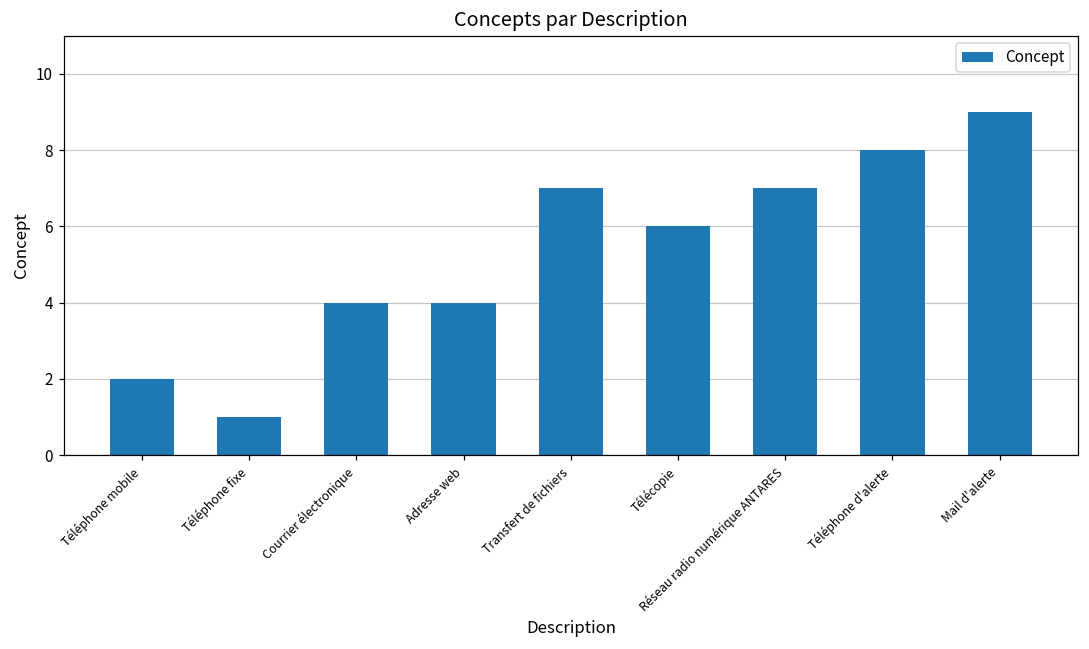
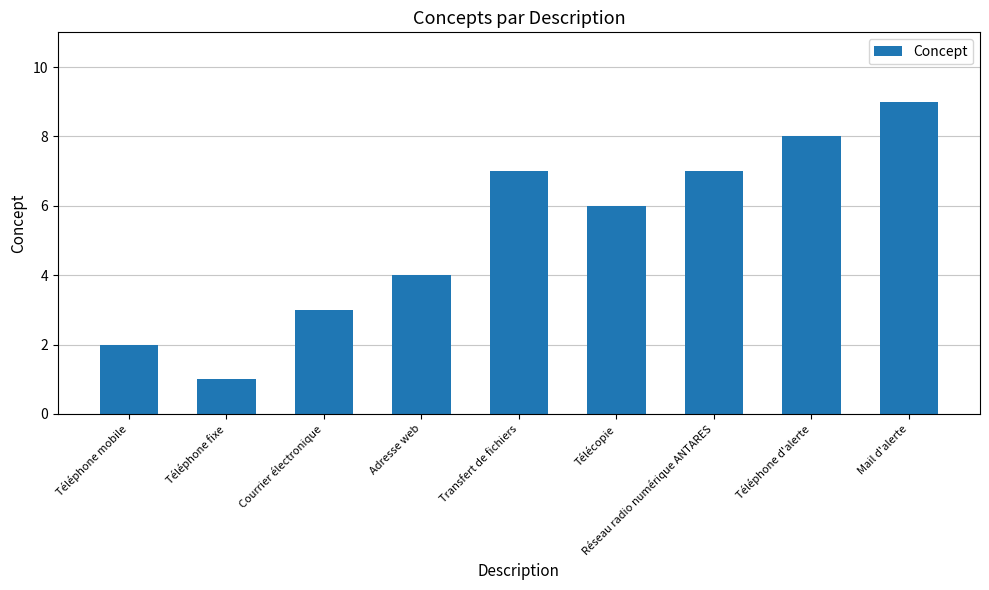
  {
    "Téléphone mobile": 2,
    "Téléphone fixe": 1,
-   "Courrier électronique": 4,
+   "Courrier électronique": 3,
    "Adresse web": 4,
    "Transfert de fichiers": 7,
    "Télécopie": 6,
    "Réseau radio numérique ANTARES": 7,
    "Téléphone d'alerte": 8,
    "Mail d'alerte": 9
  }
